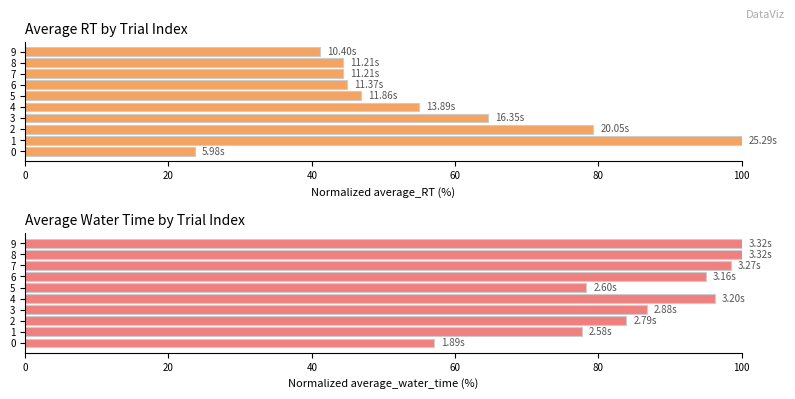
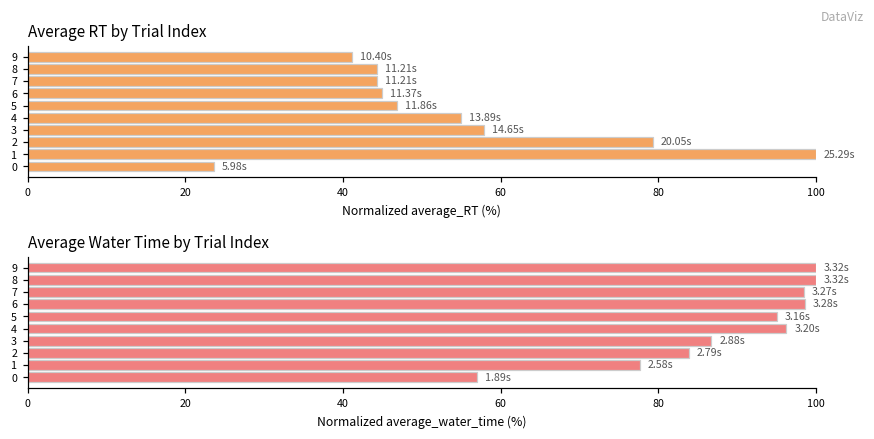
  {
    "Average RT by Trial Index": {
-     "3": "16.35s"
+     "3": "14.65s"
    },
    "Average Water Time by Trial Index": {
-     "6": "3.16s",
-     "5": "2.60s"
+     "6": "3.28s",
+     "5": "3.16s"
    }
  }
